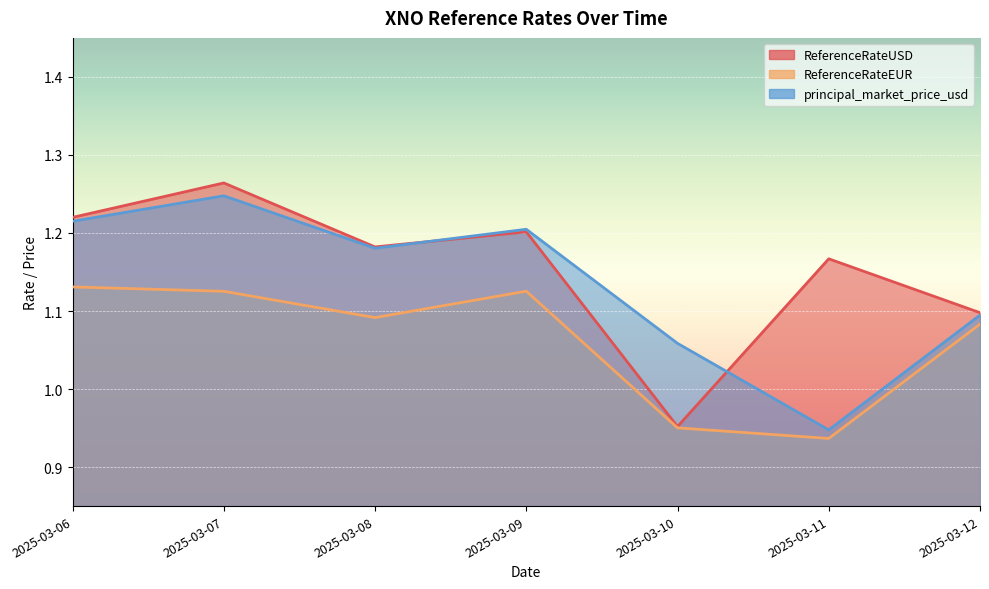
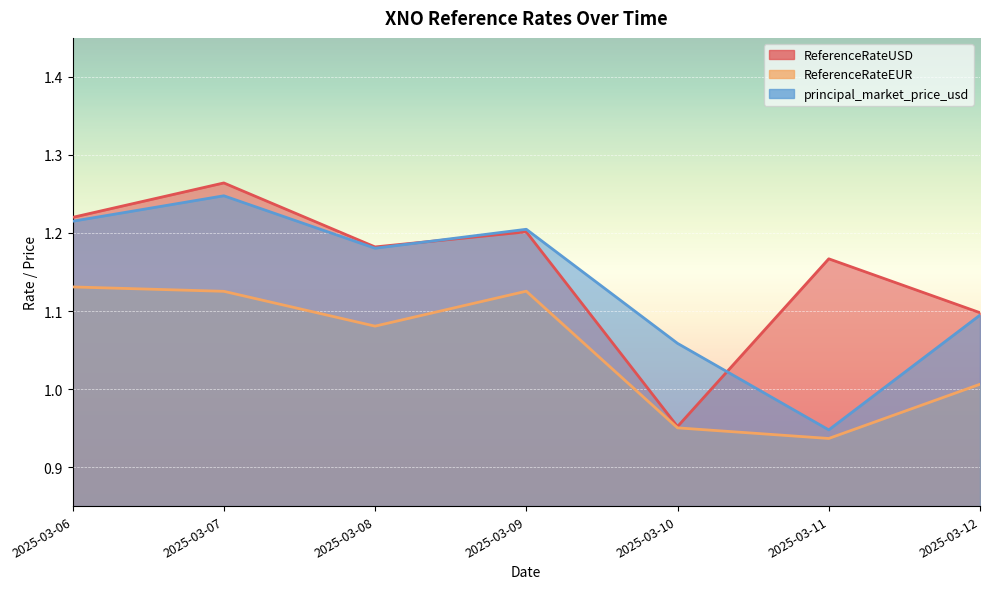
  {
    "ReferenceRateUSD": {
      "2025-03-06": 1.22,
      "2025-03-07": 1.26,
      "2025-03-11": 1.17
    },
    "ReferenceRateEUR": {
      "2025-03-06": 1.13,
      "2025-03-07": 1.13,
-     "2025-03-08": 1.09,
+     "2025-03-08": 1.08,
      "2025-03-09": 1.13,
      "2025-03-11": 0.94,
-     "2025-03-12": 1.08
+     "2025-03-12": 1.01
    },
    "principal_market_price_usd": {
      "2025-03-06": 1.22,
      "2025-03-07": 1.25,
      "2025-03-10": 1.06,
      "2025-03-11": 0.95
    }
  }
